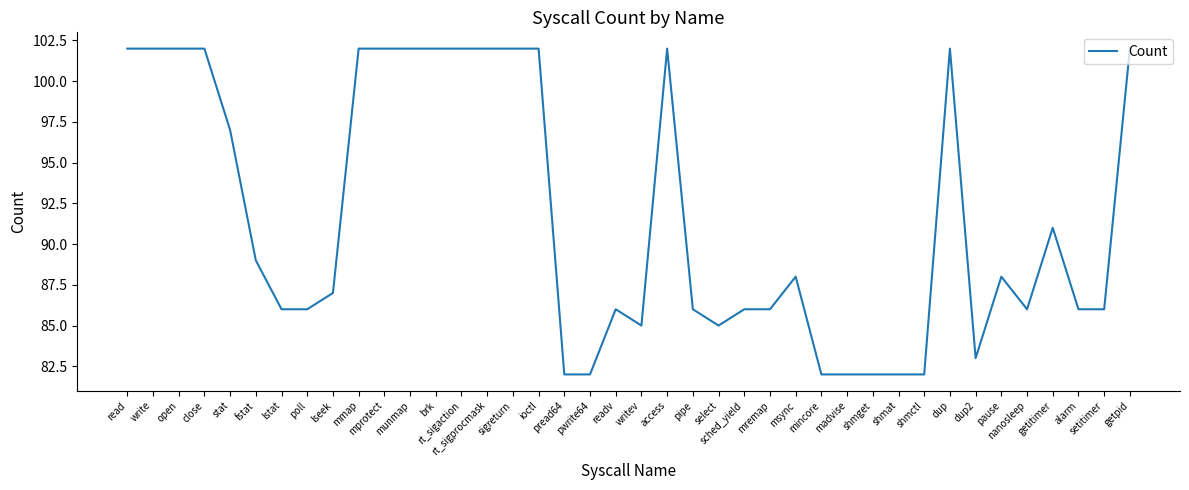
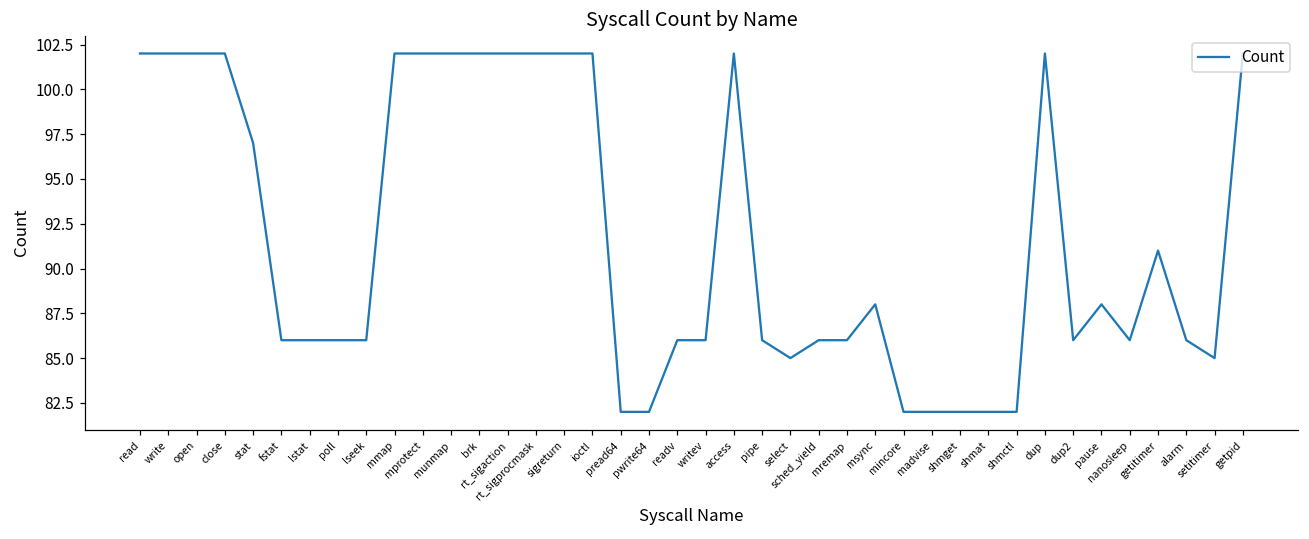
  {
    "read": 102,
    "write": 102,
    "open": 102,
    "close": 102,
    "stat": 97,
-   "fstat": 89,
+   "fstat": 86,
    "lstat": 86,
    "poll": 86,
-   "lseek": 87,
+   "lseek": 86,
    "mmap": 102,
    "mprotect": 102,
    "munmap": 102,
    "brk": 102,
    "rt_sigaction": 102,
    "rt_sigprocmask": 102,
    "sigreturn": 102,
    "ioctl": 102,
    "pread64": 82,
    "pwrite64": 82,
    "readv": 86,
-   "writev": 85,
+   "writev": 86,
    "access": 102,
    "pipe": 86,
    "select": 85,
    "sched_yield": 86,
    "mremap": 86,
    "msync": 88,
    "mincore": 82,
    "madvise": 82,
    "shmget": 82,
    "shmat": 82,
    "shmctl": 82,
    "dup": 102,
-   "dup2": 83,
+   "dup2": 86,
    "pause": 88,
    "nanosleep": 86,
    "getitimer": 91,
    "alarm": 86,
-   "setitimer": 86
+   "setitimer": 85
  }
